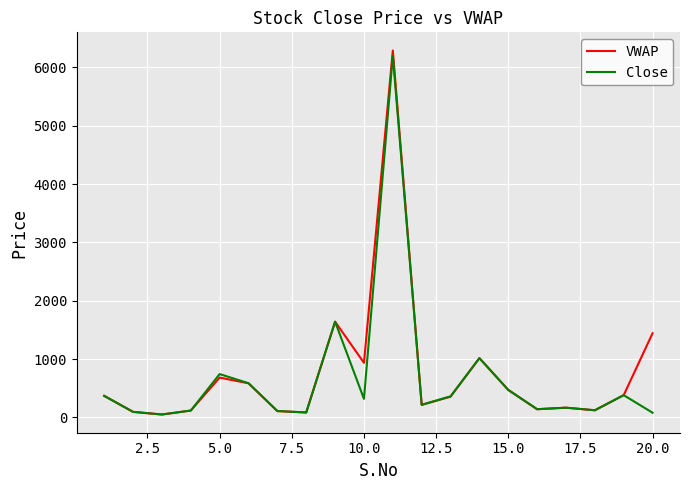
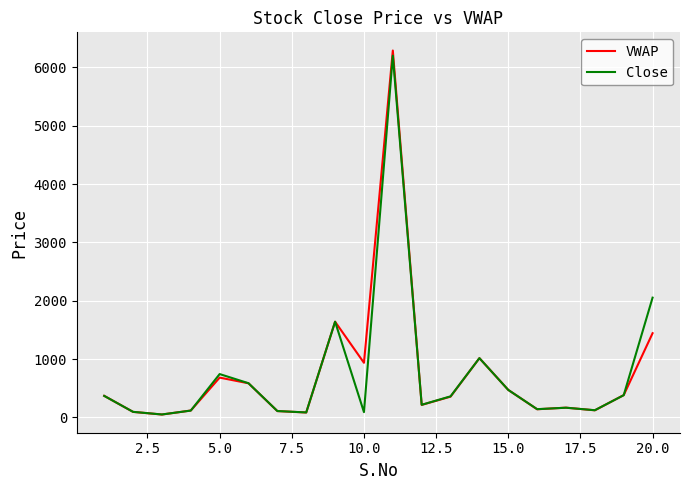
  {
    "VWAP": {
      "5.0": 700,
      "10.0": 900,
      "20.0": 1400
    },
    "Close": {
      "5.0": 700,
-     "10.0": 300,
-     "20.0": 100
+     "10.0": 100,
+     "20.0": 2100
    }
  }
